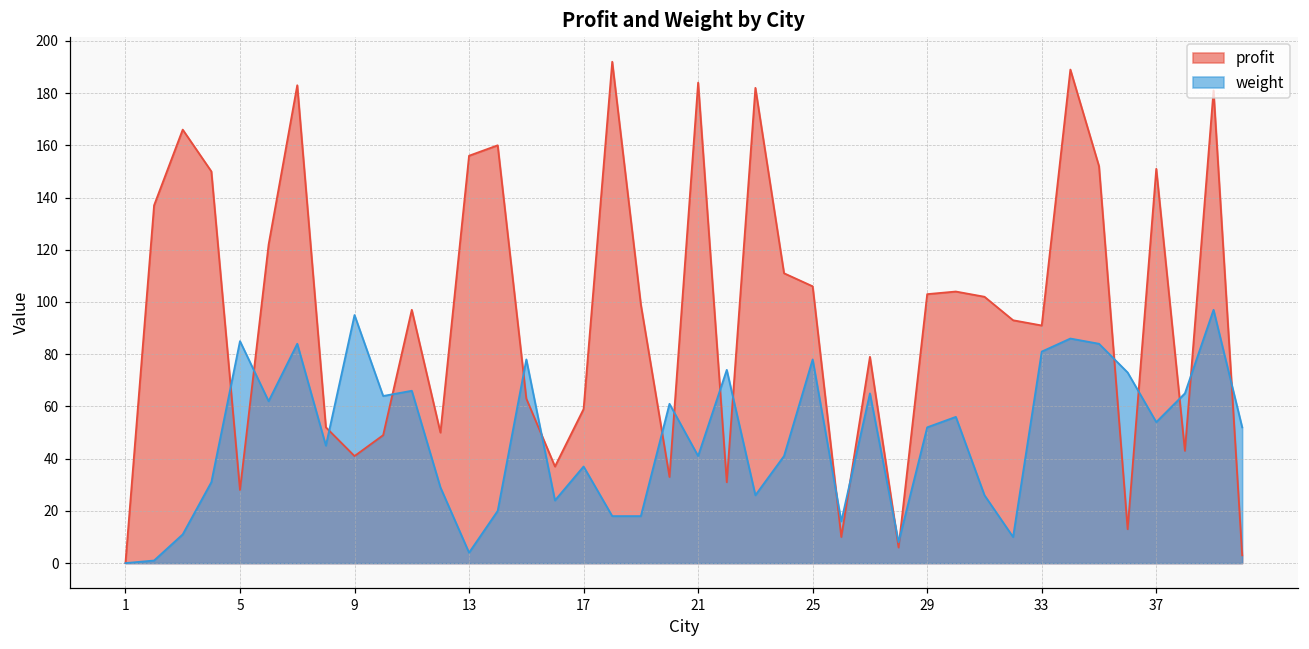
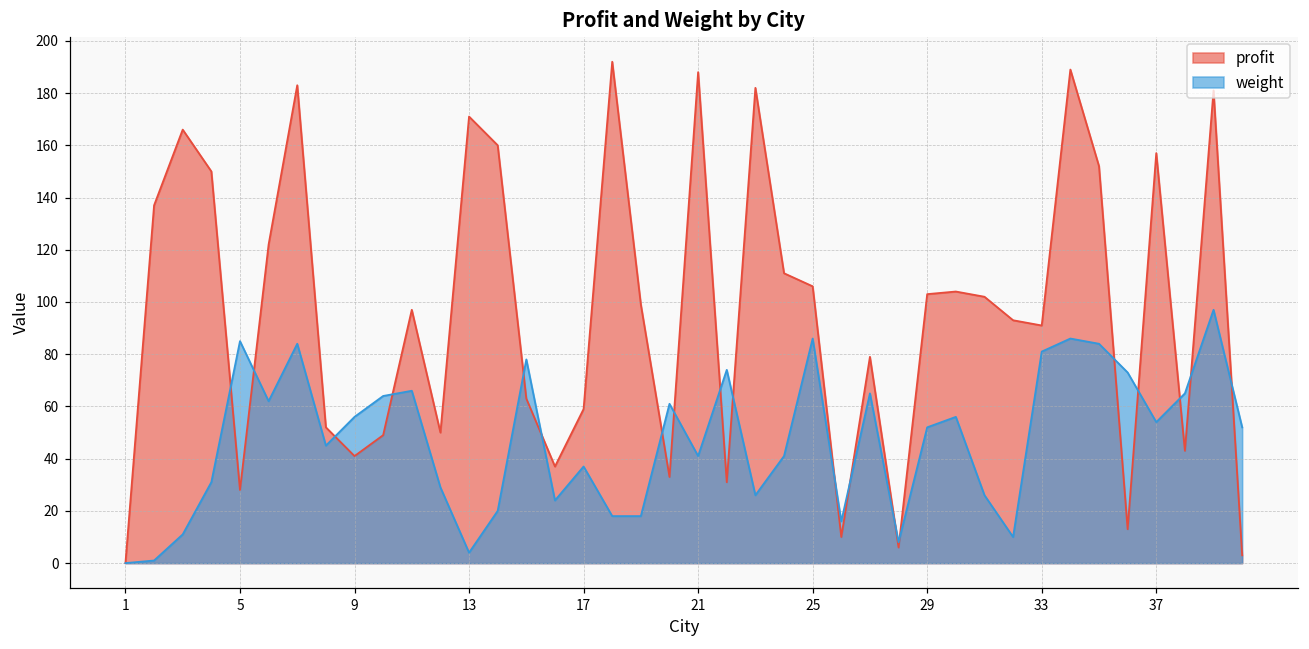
  {
    "profit": {
      "5": 28,
      "9": 41,
-     "13": 156,
+     "13": 171,
      "17": 59,
-     "21": 184,
+     "21": 188,
      "25": 106,
      "29": 103,
      "33": 91,
-     "37": 151
+     "37": 157
    },
    "weight": {
      "5": 85,
-     "9": 95,
+     "9": 56,
      "13": 4,
      "17": 37,
      "21": 41,
-     "25": 78,
+     "25": 86,
      "29": 52,
      "33": 81,
      "37": 54
    }
  }
